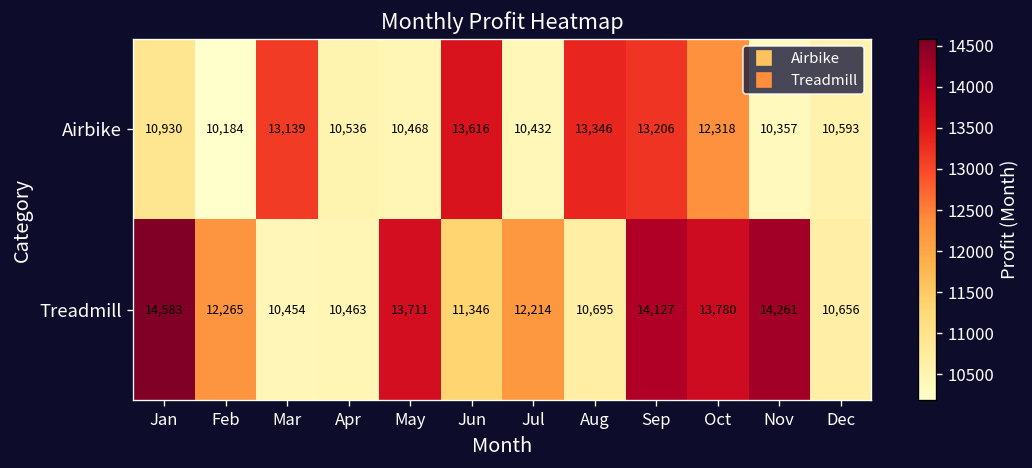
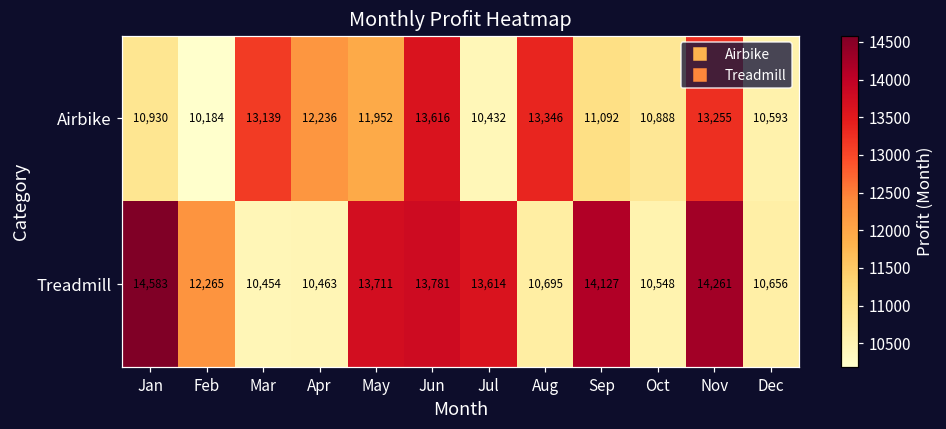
  {
    "Airbike": {
      "Jan": "10,930",
      "Feb": "10,184",
      "Mar": "13,139",
-     "Apr": "10,536",
-     "May": "10,468",
+     "Apr": "12,236",
+     "May": "11,952",
      "Jun": "13,616",
      "Jul": "10,432",
      "Aug": "13,346",
-     "Sep": "13,206",
-     "Oct": "12,318",
-     "Nov": "10,357",
+     "Sep": "11,092",
+     "Oct": "10,888",
+     "Nov": "13,255",
      "Dec": "10,593"
    },
    "Treadmill": {
      "Jan": "14,583",
      "Feb": "12,265",
      "Mar": "10,454",
      "Apr": "10,463",
      "May": "13,711",
-     "Jun": "11,346",
-     "Jul": "12,214",
+     "Jun": "13,781",
+     "Jul": "13,614",
      "Aug": "10,695",
      "Sep": "14,127",
-     "Oct": "13,780",
+     "Oct": "10,548",
      "Nov": "14,261",
      "Dec": "10,656"
    }
  }
